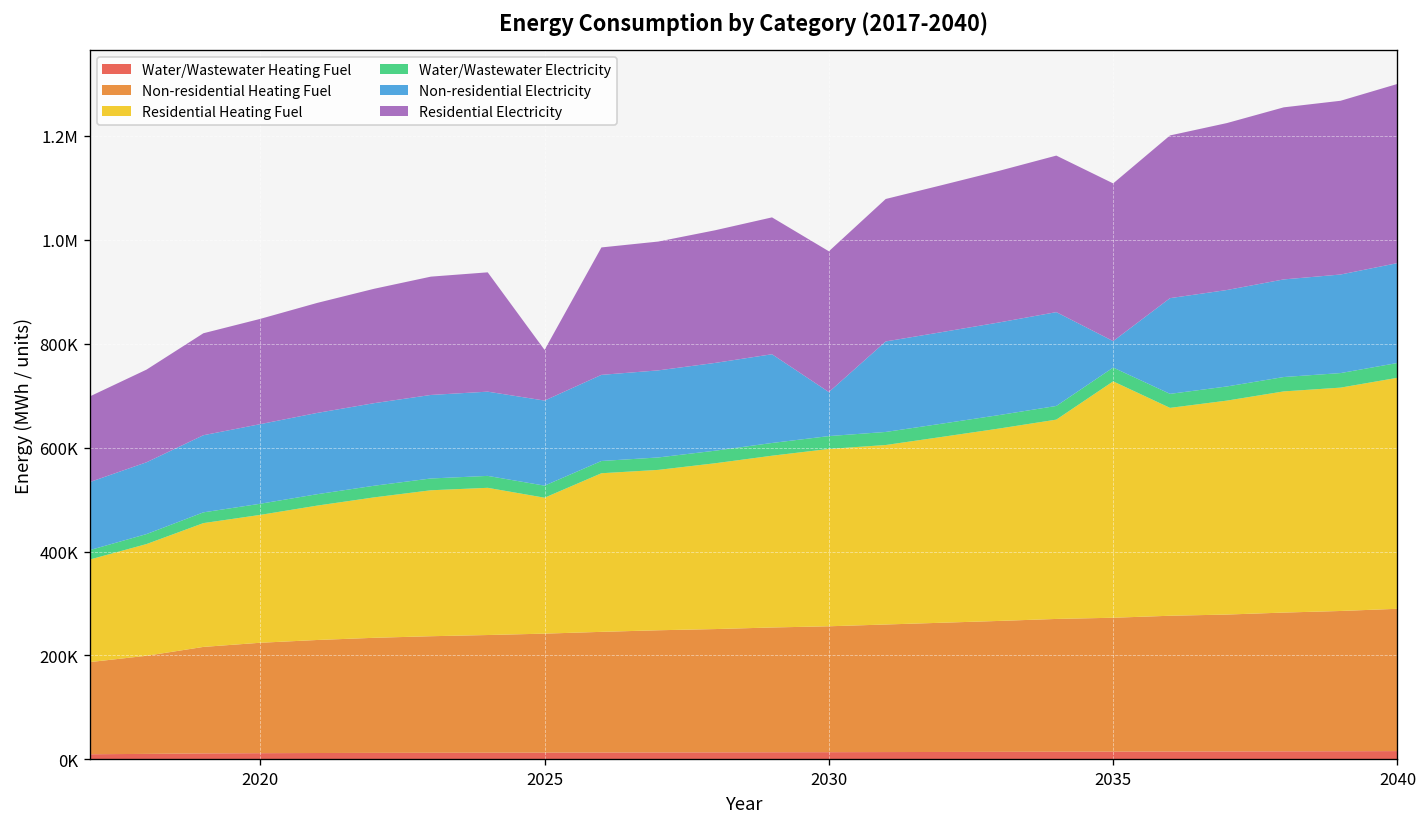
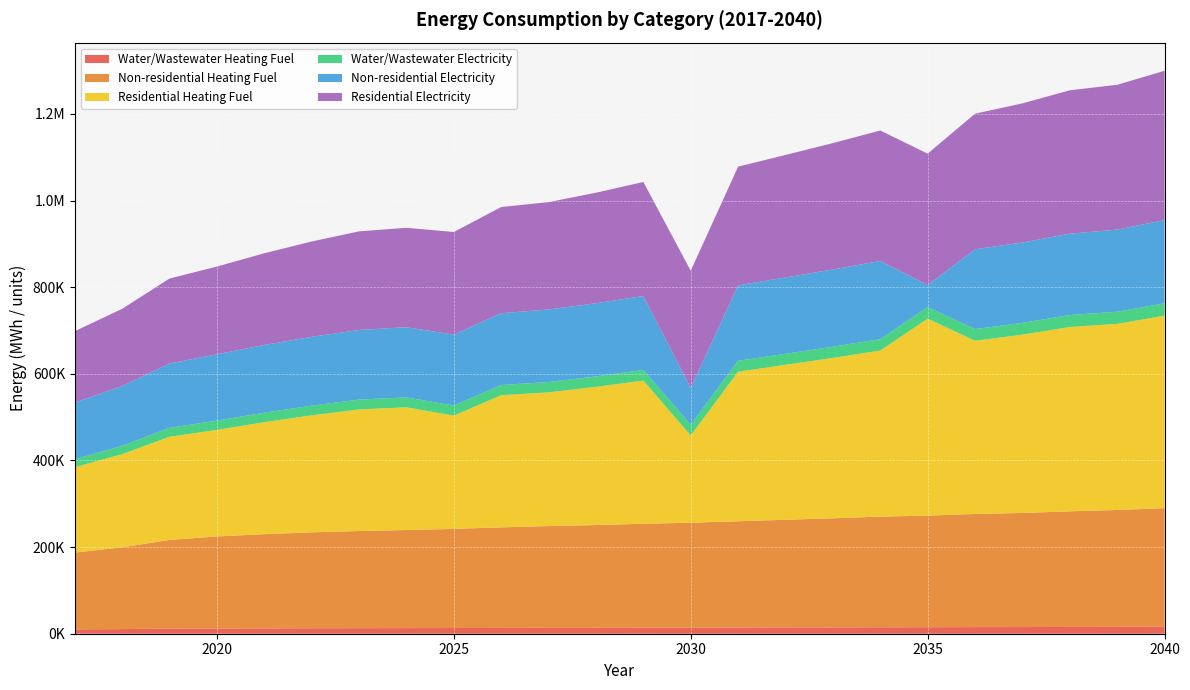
  {
    "Residential Heating Fuel": {
      "2020": 250000,
      "2025": 260000,
-     "2030": 340000,
+     "2030": 200000,
      "2035": 450000,
      "2040": 440000
    },
    "Water/Wastewater Electricity": {
      "2020": 20000,
      "2025": 20000,
      "2030": 20000,
      "2035": 30000,
      "2040": 30000
    },
    "Non-residential Electricity": {
      "2020": 150000,
      "2025": 160000,
      "2030": 80000,
      "2035": 50000,
      "2040": 190000
    },
    "Residential Electricity": {
      "2020": 200000,
-     "2025": 100000,
+     "2025": 240000,
      "2030": 270000,
      "2035": 300000,
      "2040": 340000
    }
  }
